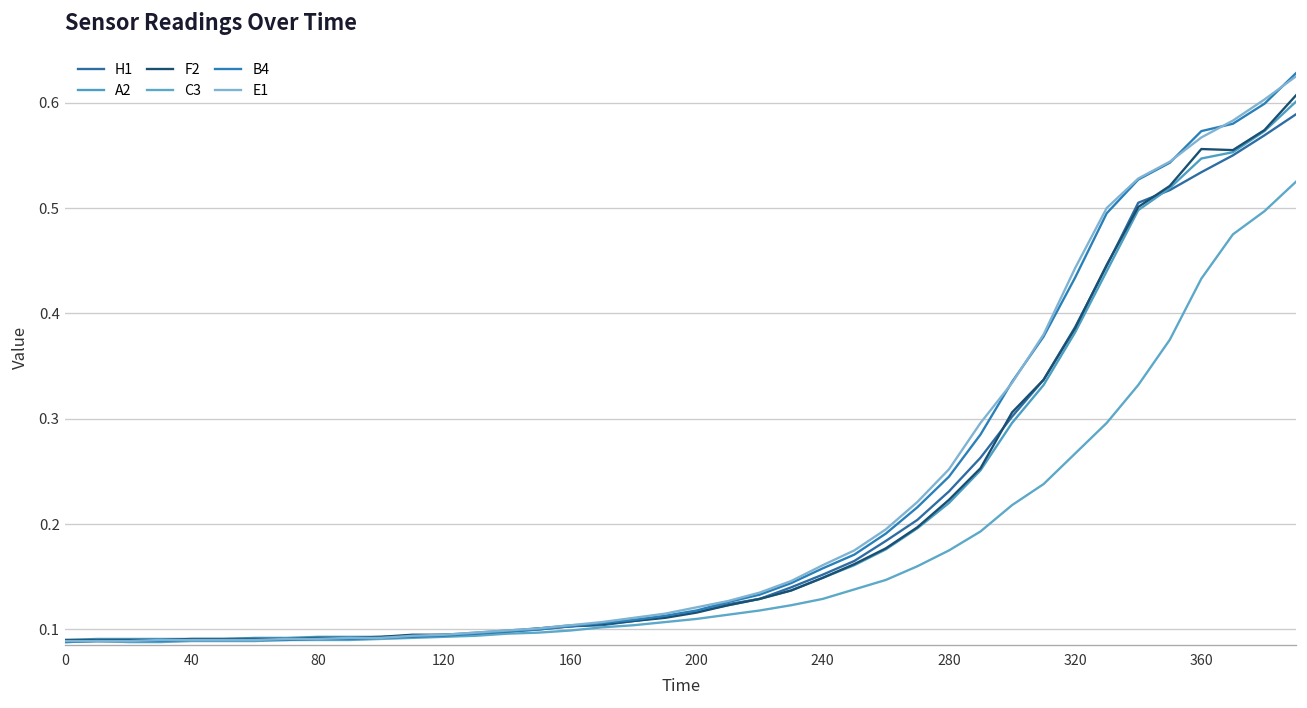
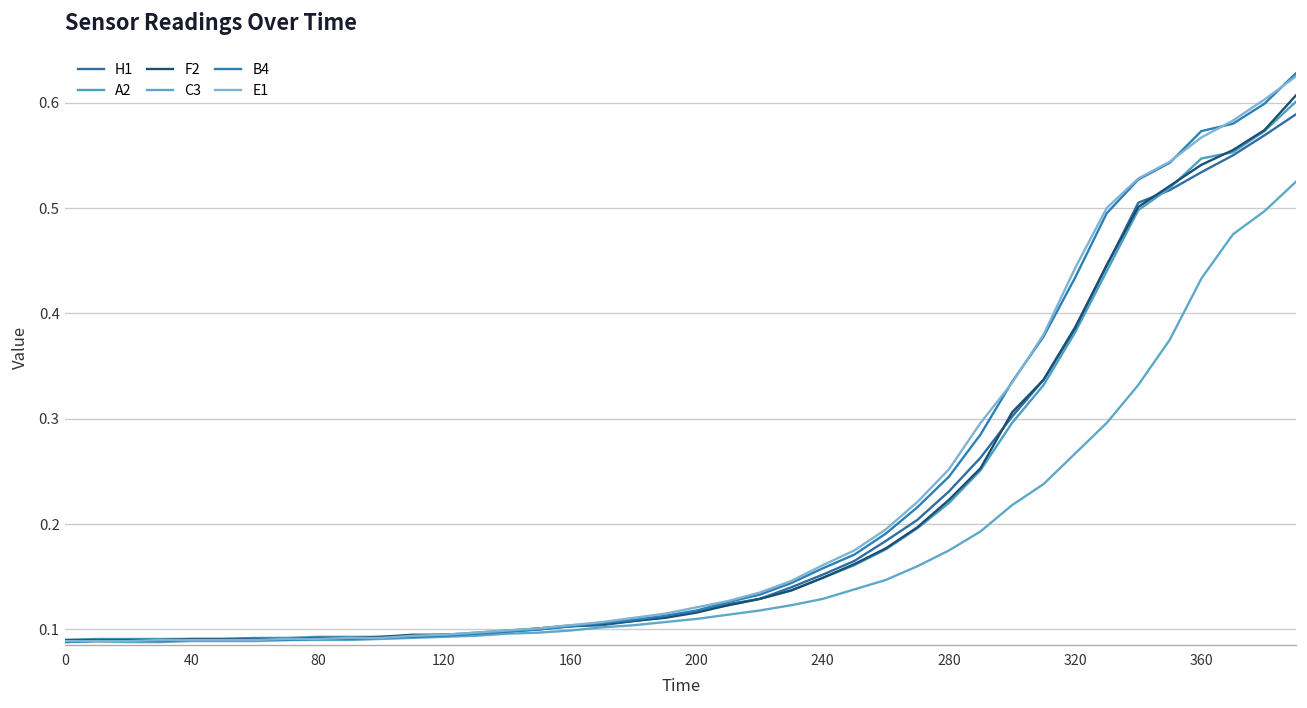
  {
    "F2": {
      "280": 0.22,
-     "360": 0.56
+     "360": 0.54
    }
  }
